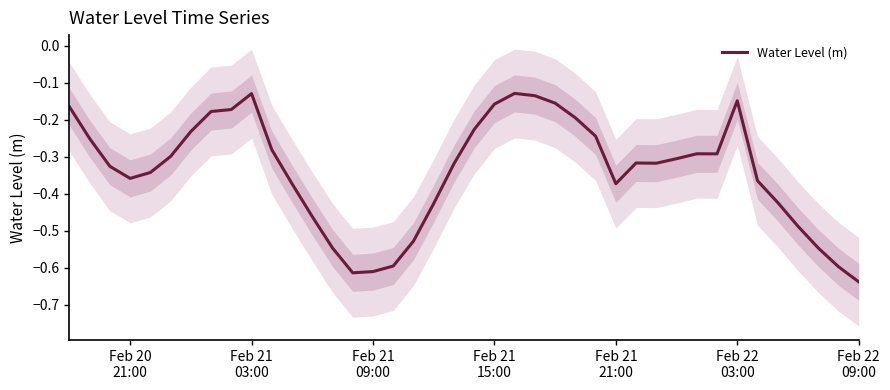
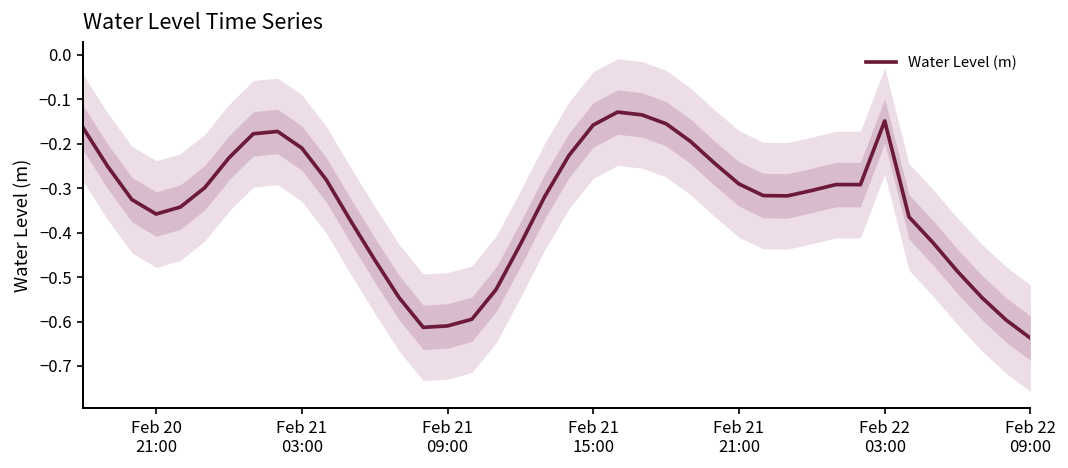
  {
    "Water Level (m)": {
      "Feb 20 21:00": -0.36,
-     "Feb 21 03:00": -0.13,
+     "Feb 21 03:00": -0.21,
      "Feb 21 09:00": -0.61,
      "Feb 21 15:00": -0.16,
-     "Feb 21 21:00": -0.37,
+     "Feb 21 21:00": -0.29,
      "Feb 22 03:00": -0.15,
      "Feb 22 09:00": -0.64
    }
  }
